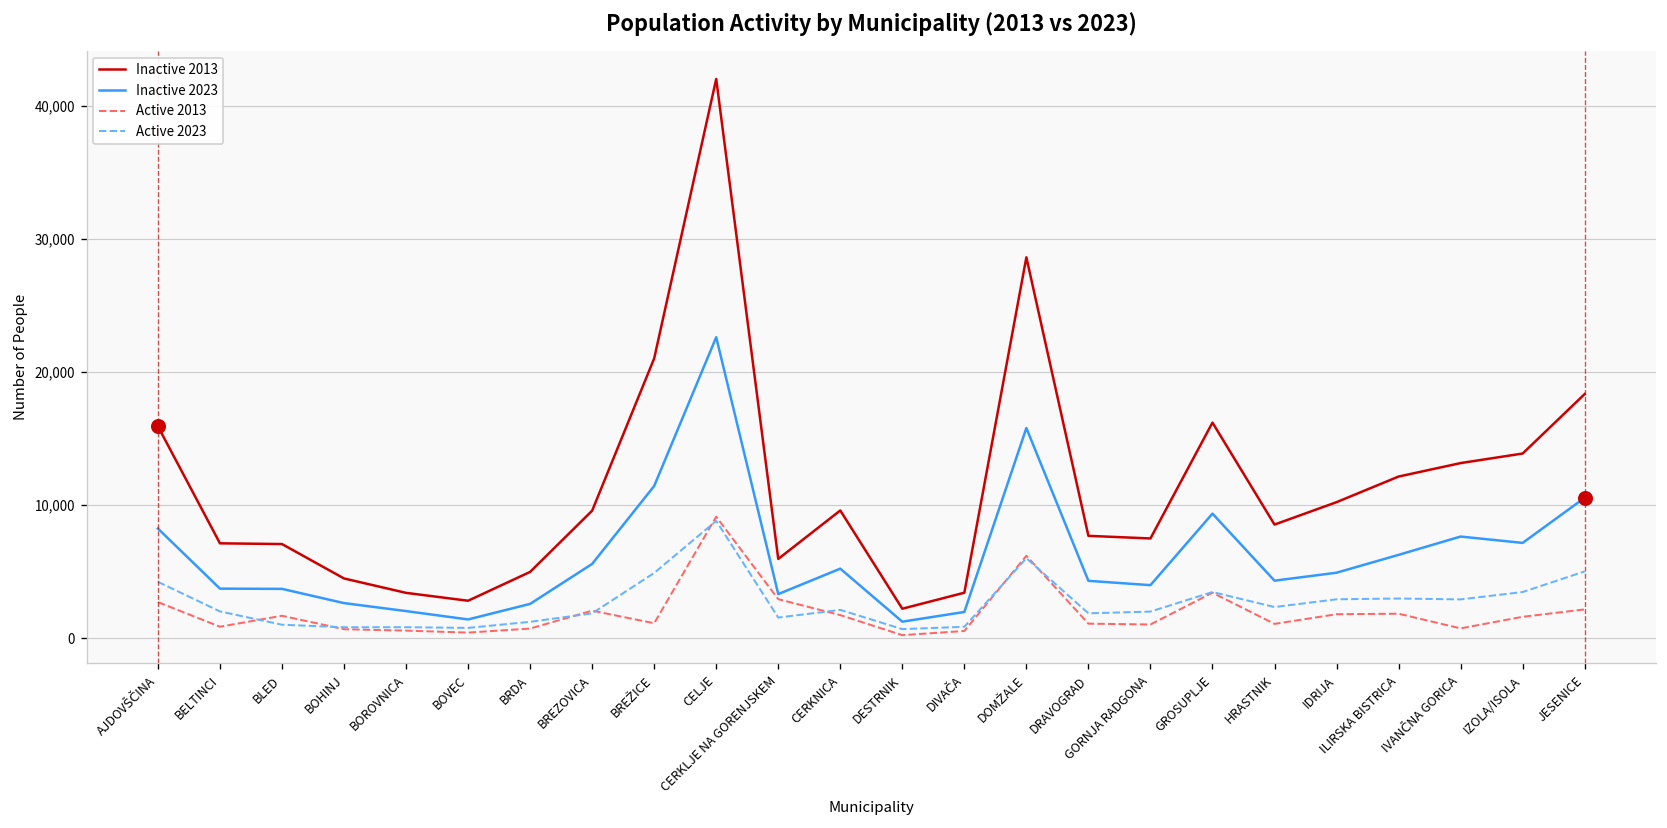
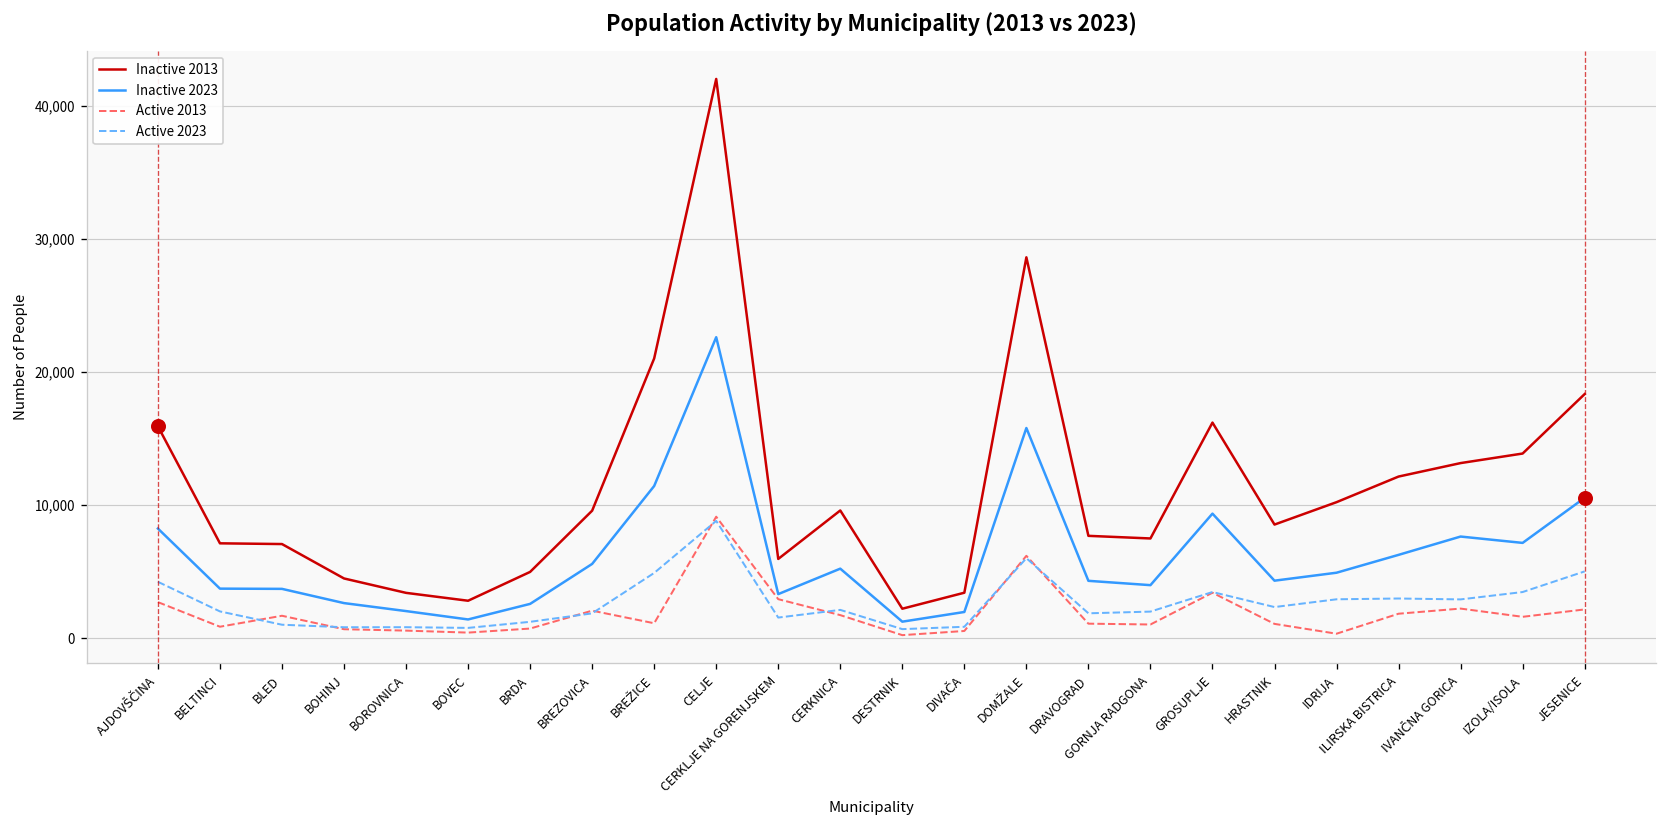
  {
    "Active 2013": {
      "AJDOVŠČINA": "2,700",
      "BELTINCI": "900",
      "BLED": "1,700",
      "BOROVNICA": "600",
      "BOVEC": "400",
      "BRDA": "700",
      "BREŽICE": "1,100",
      "CELJE": "9,100",
      "CERKLJE NA GORENJSKEM": "2,900",
      "CERKNICA": "1,700",
      "DESTRNIK": "200",
      "DIVAČA": "500",
      "DRAVOGRAD": "1,100",
      "GORNJA RADGONA": "1,000",
      "HRASTNIK": "1,100",
-     "IDRIJA": "1,800",
+     "IDRIJA": "300",
      "ILIRSKA BISTRICA": "1,800",
-     "IVANČNA GORICA": "700",
+     "IVANČNA GORICA": "2,200",
      "IZOLA/ISOLA": "1,600",
      "JESENICE": "2,200"
    }
  }
